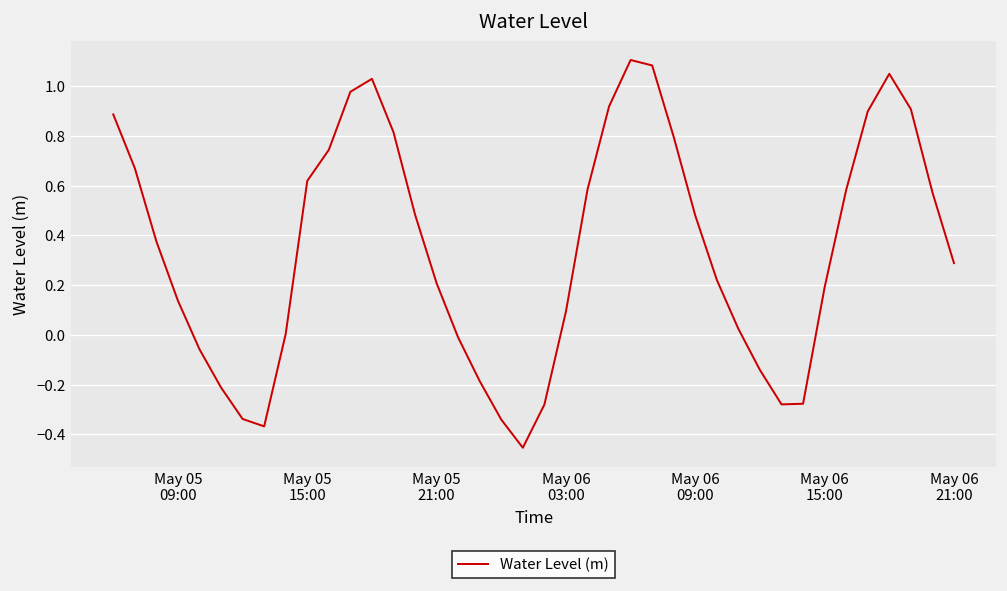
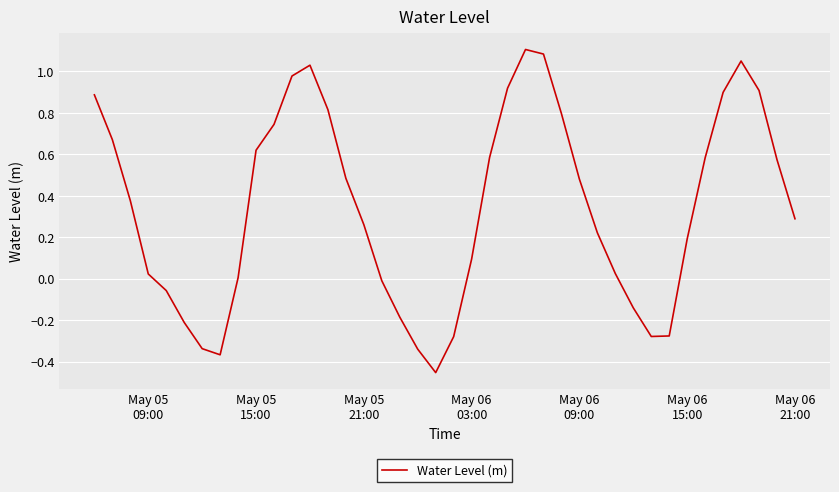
  {
-   "May 05 09:00": 0.14,
+   "May 05 09:00": 0.02,
    "May 05 15:00": 0.62,
-   "May 05 21:00": 0.21,
+   "May 05 21:00": 0.26,
    "May 06 03:00": 0.09,
    "May 06 09:00": 0.48,
    "May 06 15:00": 0.19,
    "May 06 21:00": 0.29
  }
